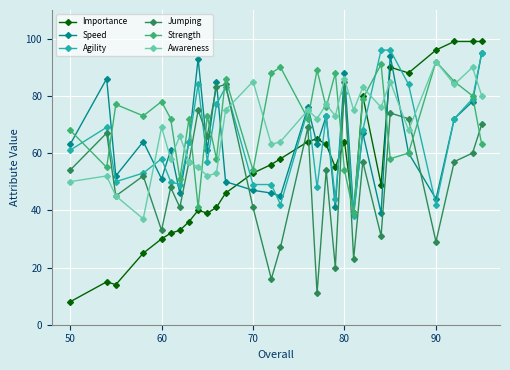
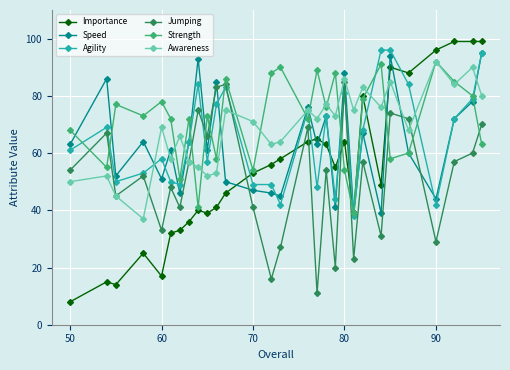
  {
    "Importance": {
      "50": 8,
-     "60": 30,
+     "60": 17,
      "70": 53,
      "80": 64,
      "90": 96
    },
    "Awareness": {
      "50": 50,
      "60": 69,
-     "70": 85,
+     "70": 71,
      "80": 86
    }
  }
